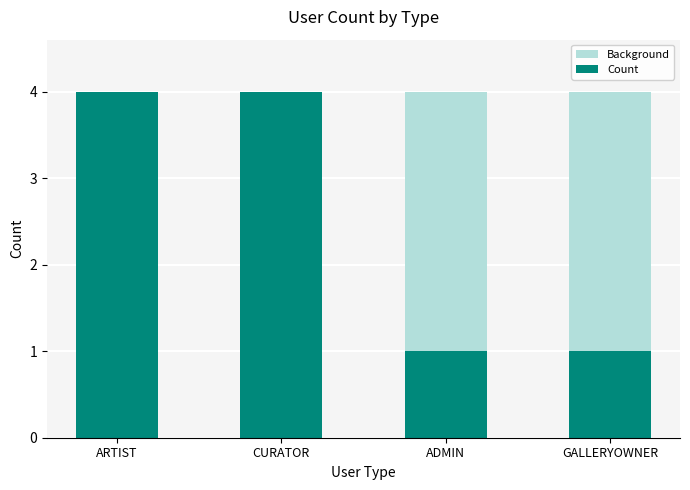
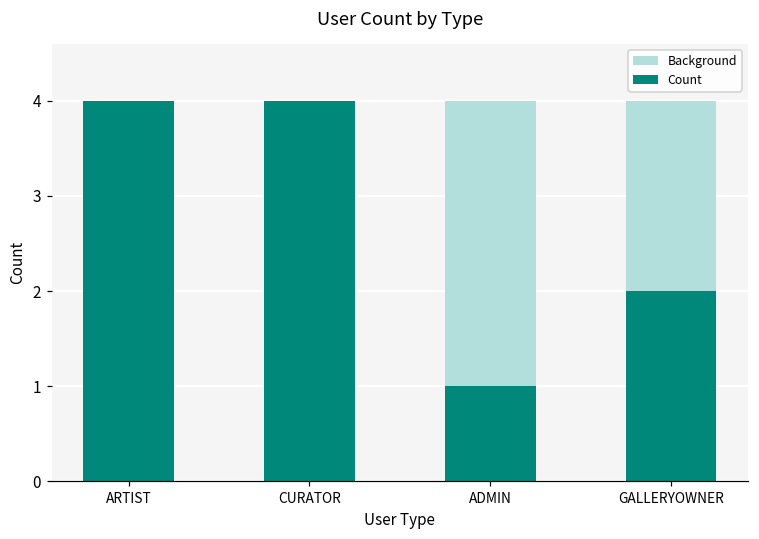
  {
    "Count": {
      "ARTIST": 4,
      "CURATOR": 4,
-     "GALLERYOWNER": 1
+     "GALLERYOWNER": 2
    }
  }
